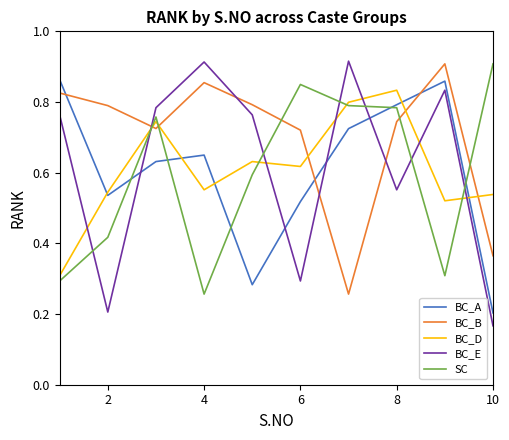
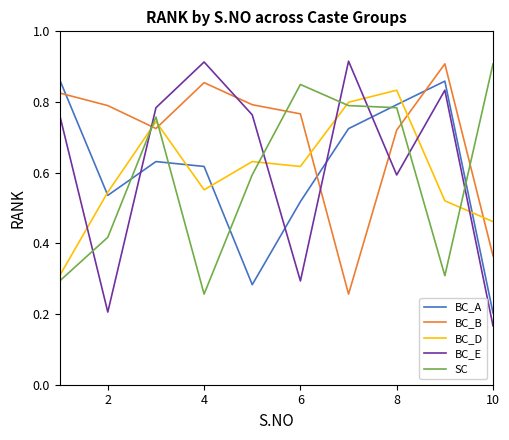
  {
    "BC_A": {
      "2": 0.54,
-     "4": 0.65,
+     "4": 0.62,
      "6": 0.52,
      "8": 0.79,
      "10": 0.20
    },
    "BC_B": {
      "2": 0.79,
      "4": 0.85,
-     "6": 0.72,
-     "8": 0.74,
+     "6": 0.77,
+     "8": 0.72,
      "10": 0.36
    },
    "BC_D": {
      "2": 0.54,
      "4": 0.55,
      "6": 0.62,
      "8": 0.83,
-     "10": 0.54
+     "10": 0.46
    },
    "BC_E": {
      "2": 0.21,
      "4": 0.91,
      "6": 0.29,
-     "8": 0.55,
+     "8": 0.59,
      "10": 0.17
    },
    "SC": {
      "2": 0.42,
      "4": 0.26,
      "6": 0.85,
      "8": 0.78,
      "10": 0.91
    }
  }
